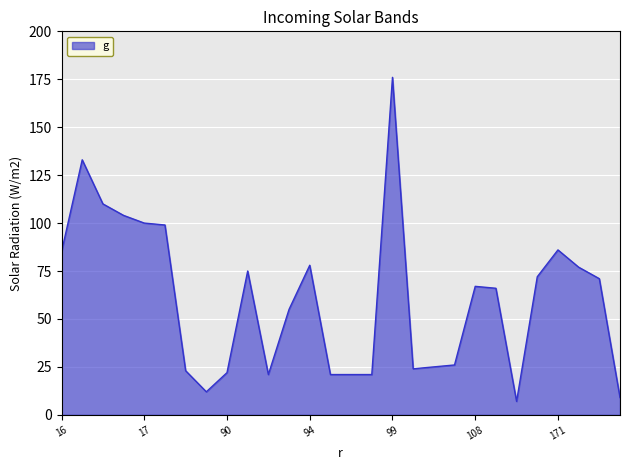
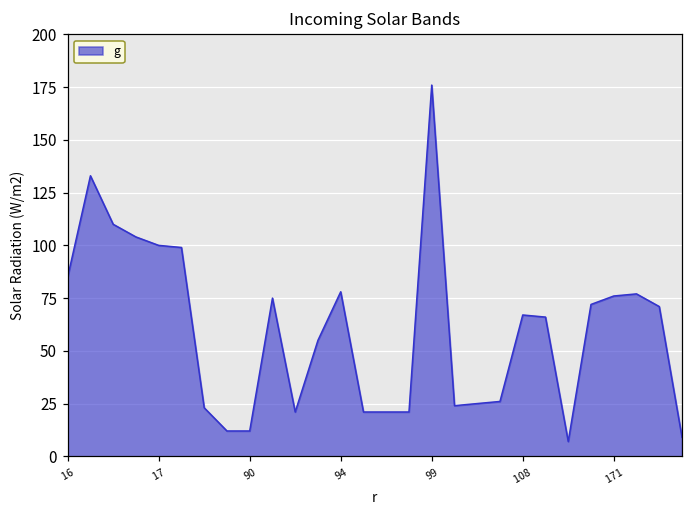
  {
    "16": 85,
-   "90": 22,
+   "90": 12,
    "94": 78,
    "99": 176,
    "108": 67,
-   "171": 86
+   "171": 76
  }
